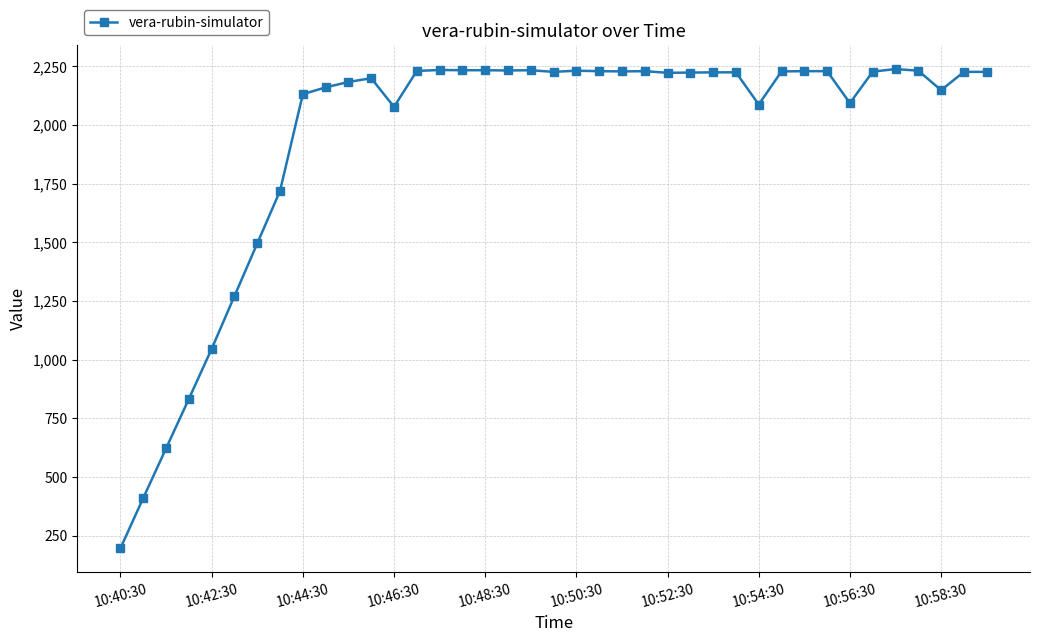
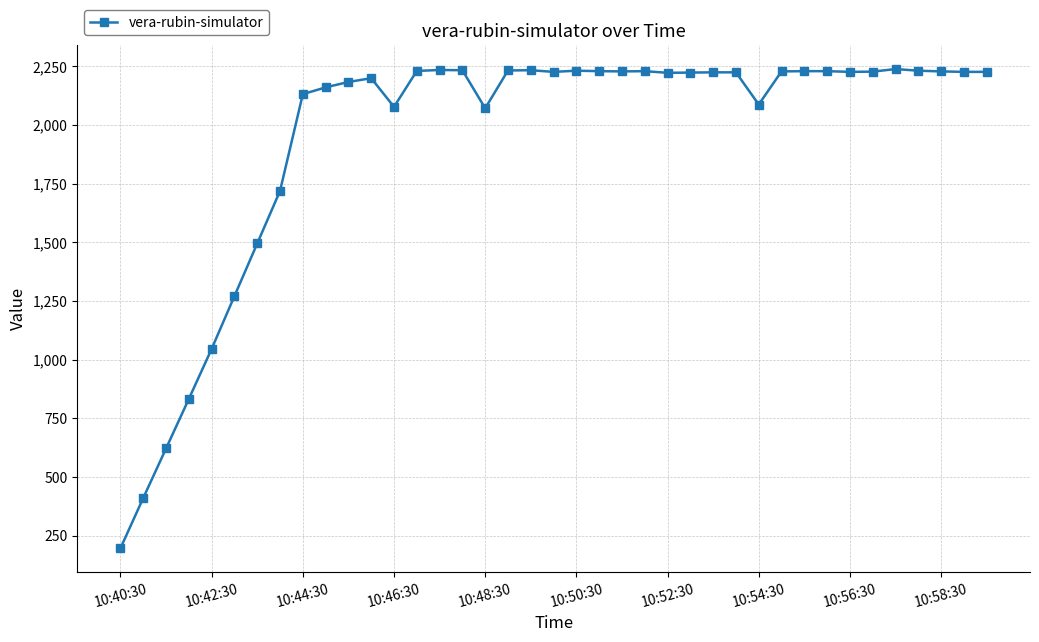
  {
    "10:40:30": "200",
    "10:42:30": "1,050",
    "10:44:30": "2,130",
    "10:46:30": "2,080",
-   "10:48:30": "2,230",
+   "10:48:30": "2,070",
    "10:50:30": "2,230",
    "10:52:30": "2,220",
    "10:54:30": "2,090",
-   "10:56:30": "2,090",
-   "10:58:30": "2,150"
+   "10:56:30": "2,230",
+   "10:58:30": "2,230"
  }
